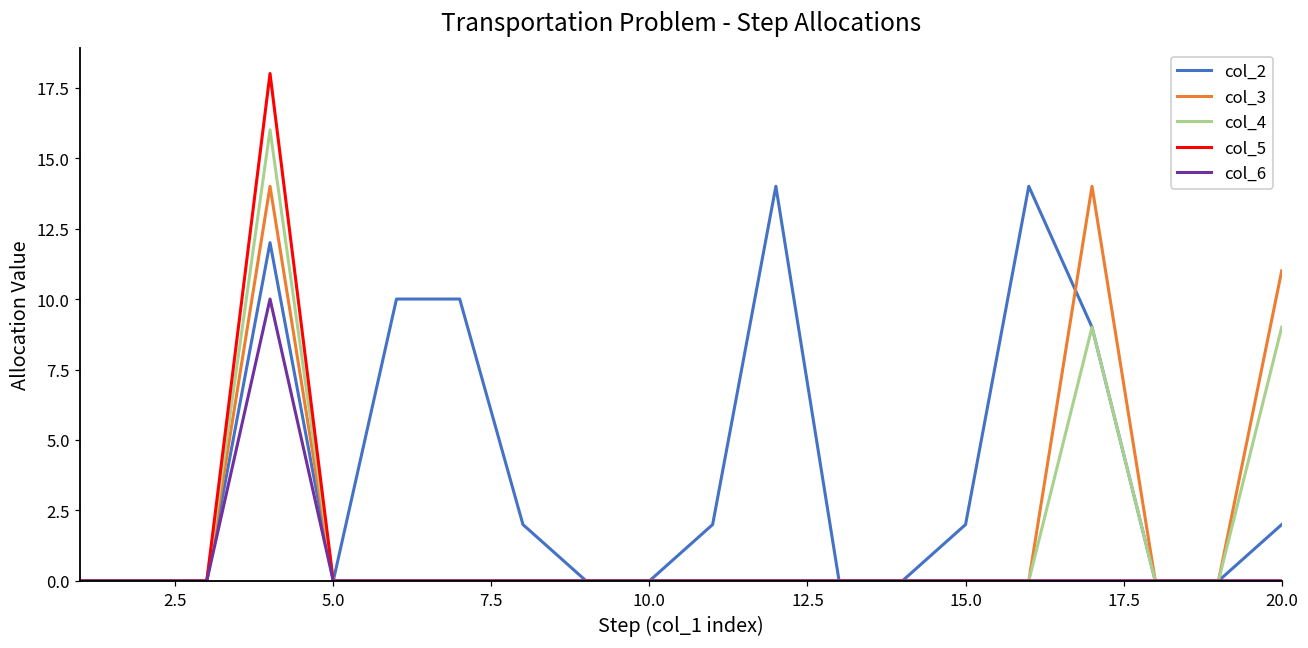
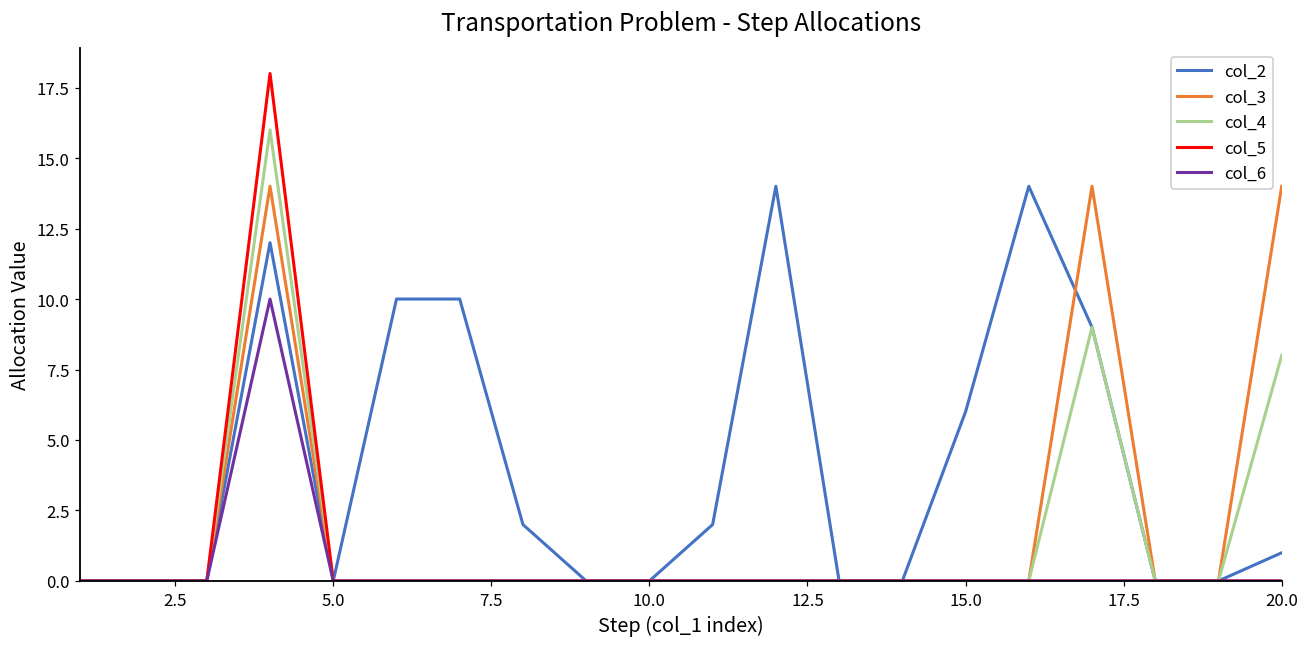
  {
    "col_2": {
-     "15.0": 2,
-     "20.0": 2
+     "15.0": 6,
+     "20.0": 1
    },
    "col_3": {
-     "20.0": 11
+     "20.0": 14
    },
    "col_4": {
-     "20.0": 9
+     "20.0": 8
    }
  }
